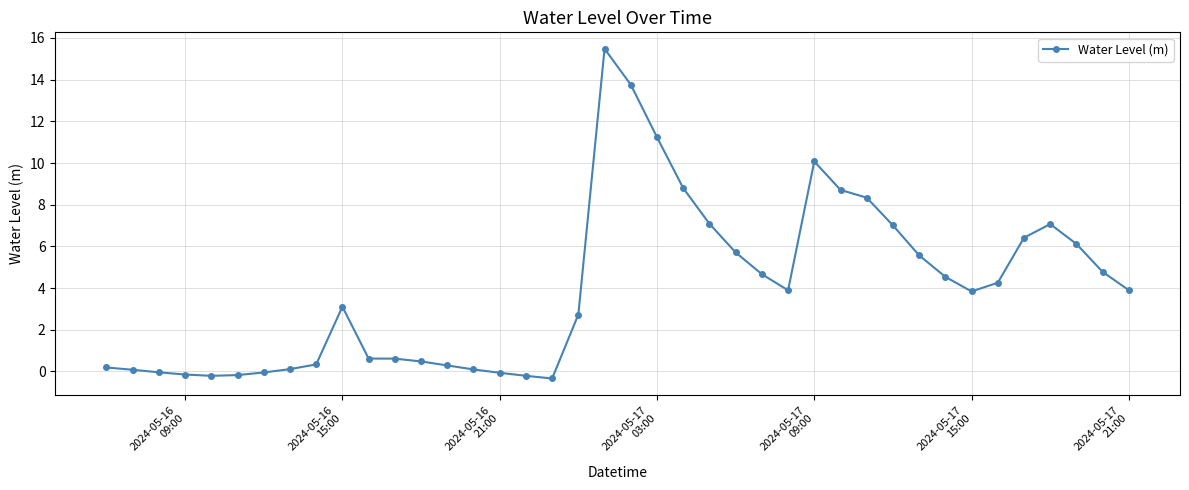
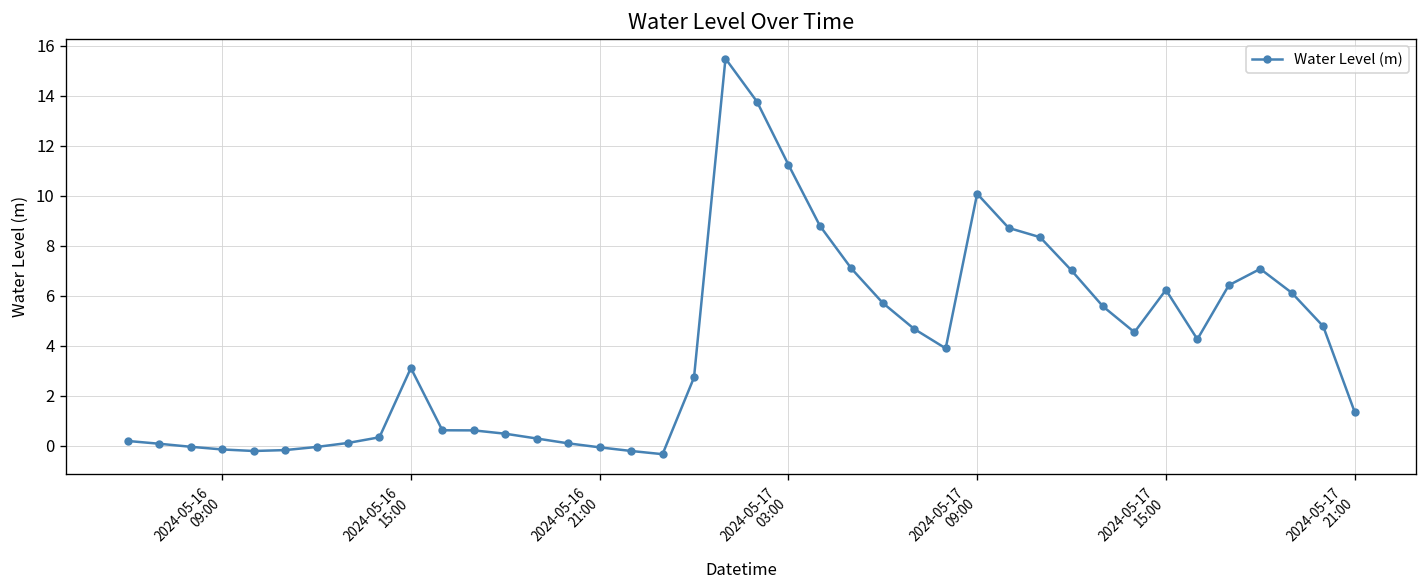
  {
    "2024-05-16 09:00": -0.1,
    "2024-05-16 15:00": 3.1,
    "2024-05-16 21:00": -0.1,
    "2024-05-17 03:00": 11.2,
    "2024-05-17 09:00": 10.1,
-   "2024-05-17 15:00": 3.8,
-   "2024-05-17 21:00": 3.9
+   "2024-05-17 15:00": 6.2,
+   "2024-05-17 21:00": 1.4
  }
